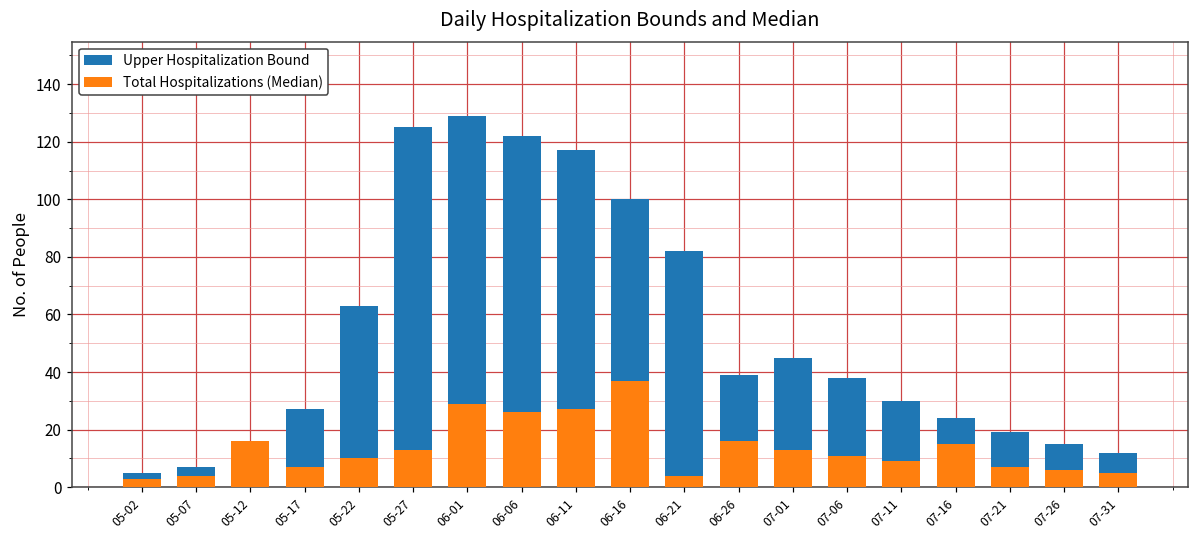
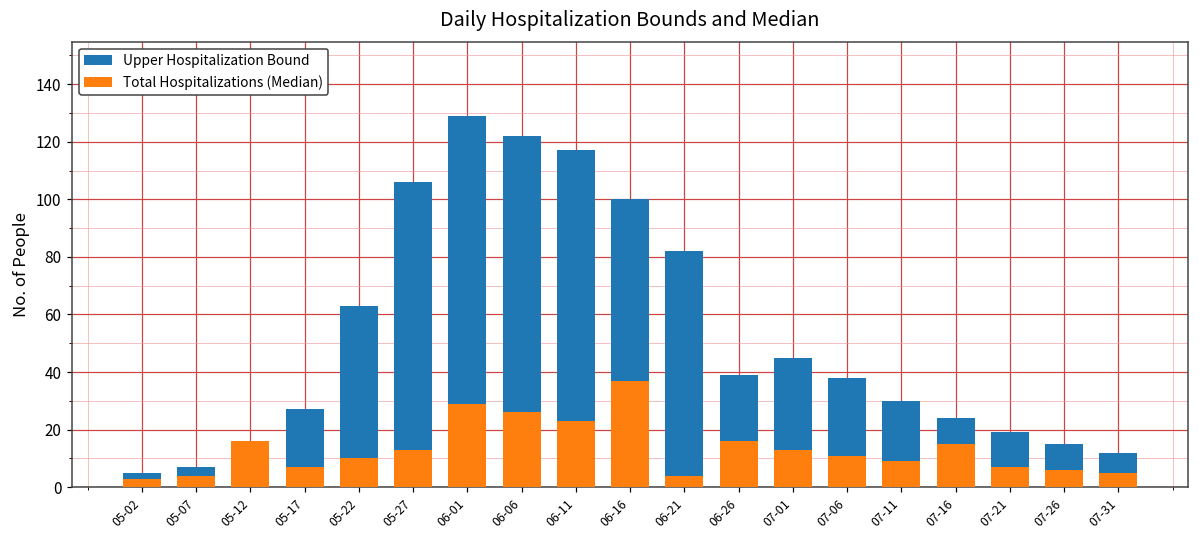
  {
    "Upper Hospitalization Bound": {
      "05-02": 5,
      "05-07": 7,
      "05-17": 27,
      "05-22": 63,
-     "05-27": 125,
+     "05-27": 106,
      "06-01": 129,
      "06-06": 122,
      "06-11": 117,
      "06-16": 100,
      "06-21": 82,
      "06-26": 39,
      "07-01": 45,
      "07-06": 38,
      "07-11": 30,
      "07-16": 24,
      "07-21": 19,
      "07-26": 15,
      "07-31": 12
    },
    "Total Hospitalizations (Median)": {
      "05-12": 16,
-     "06-11": 27
+     "06-11": 23
    }
  }
